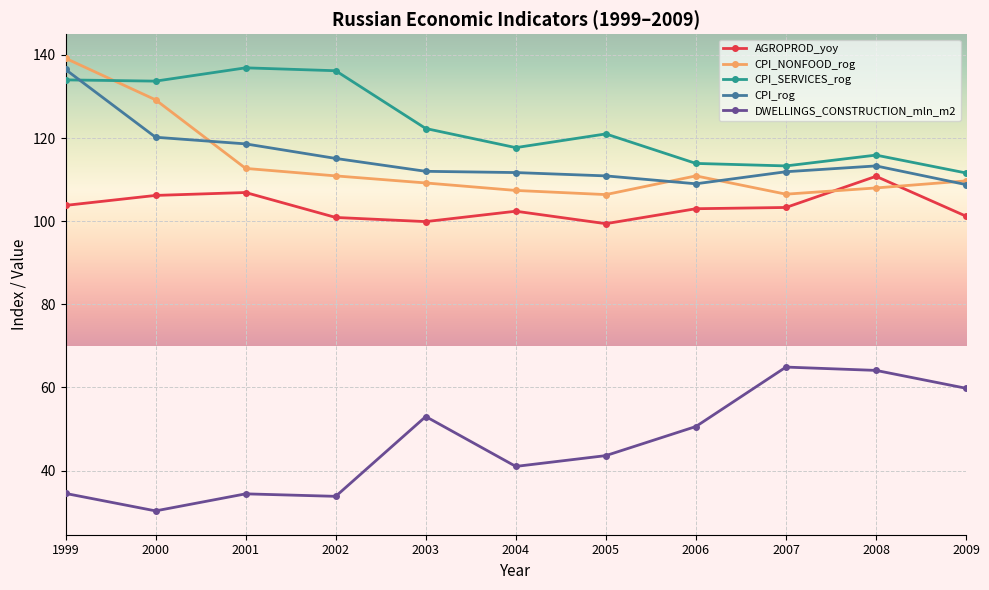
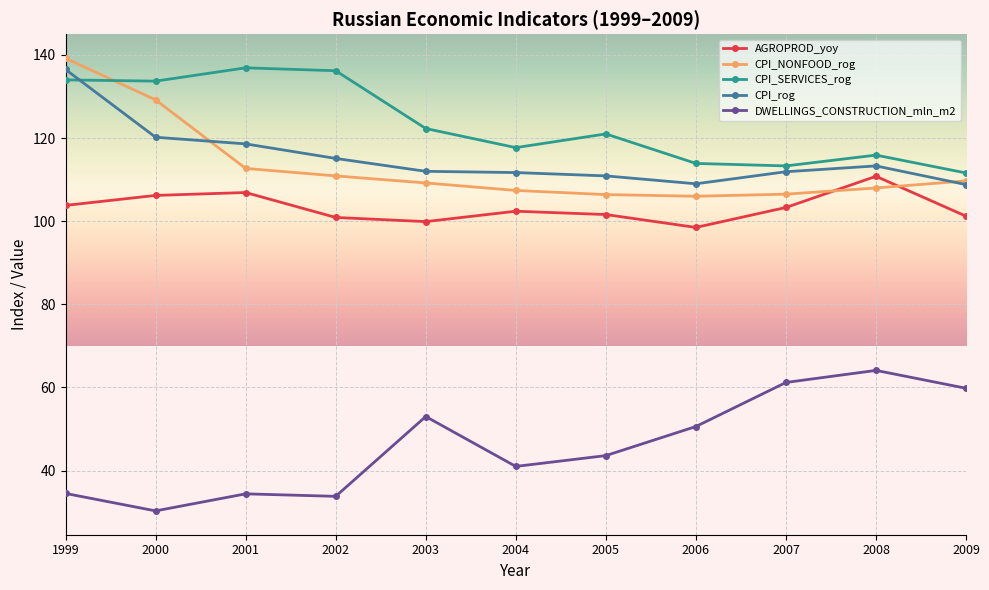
  {
    "AGROPROD_yoy": {
      "1999": 104,
      "2000": 106,
      "2001": 107,
      "2002": 101,
      "2003": 100,
      "2004": 102,
-     "2005": 99,
-     "2006": 103,
+     "2005": 102,
+     "2006": 99,
      "2007": 103,
      "2008": 111,
      "2009": 101
    },
    "CPI_NONFOOD_rog": {
      "1999": 139,
      "2000": 129,
      "2001": 113,
      "2002": 111,
      "2003": 109,
      "2004": 107,
      "2005": 106,
-     "2006": 111,
+     "2006": 106,
      "2007": 107,
      "2008": 108,
      "2009": 110
    },
    "DWELLINGS_CONSTRUCTION_mln_m2": {
      "1999": 35,
      "2000": 30,
      "2001": 34,
      "2002": 34,
      "2003": 53,
      "2004": 41,
      "2005": 44,
      "2006": 51,
-     "2007": 65,
+     "2007": 61,
      "2008": 64,
      "2009": 60
    }
  }
